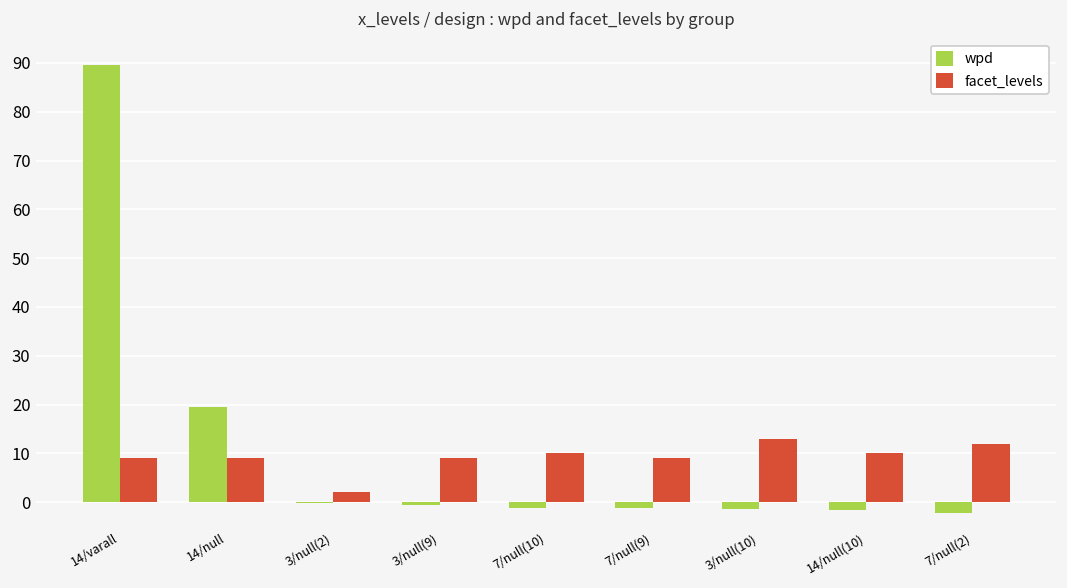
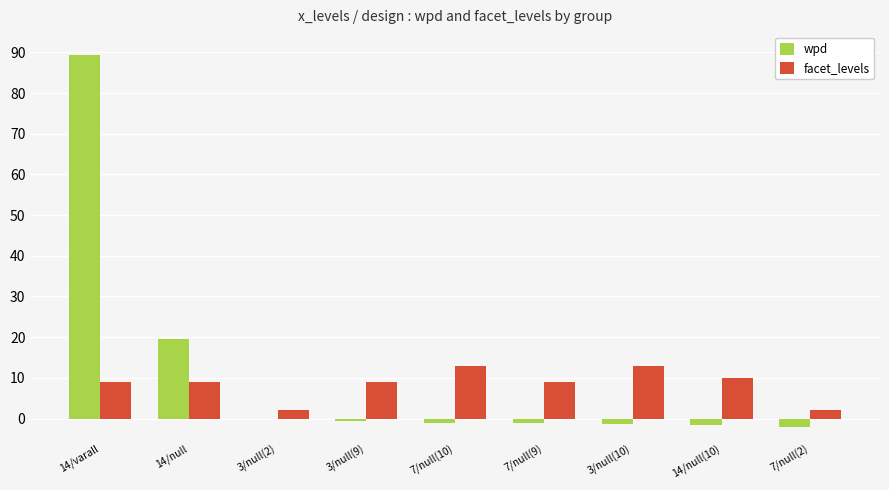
  {
    "wpd": {
      "14/varall": 89,
      "14/null": 20,
      "7/null(10)": -1,
      "7/null(9)": -1,
      "3/null(10)": -1,
      "14/null(10)": -2,
      "7/null(2)": -2
    },
    "facet_levels": {
      "14/varall": 9,
      "14/null": 9,
      "3/null(2)": 2,
      "3/null(9)": 9,
-     "7/null(10)": 10,
+     "7/null(10)": 13,
      "7/null(9)": 9,
      "3/null(10)": 13,
      "14/null(10)": 10,
-     "7/null(2)": 12
+     "7/null(2)": 2
    }
  }
